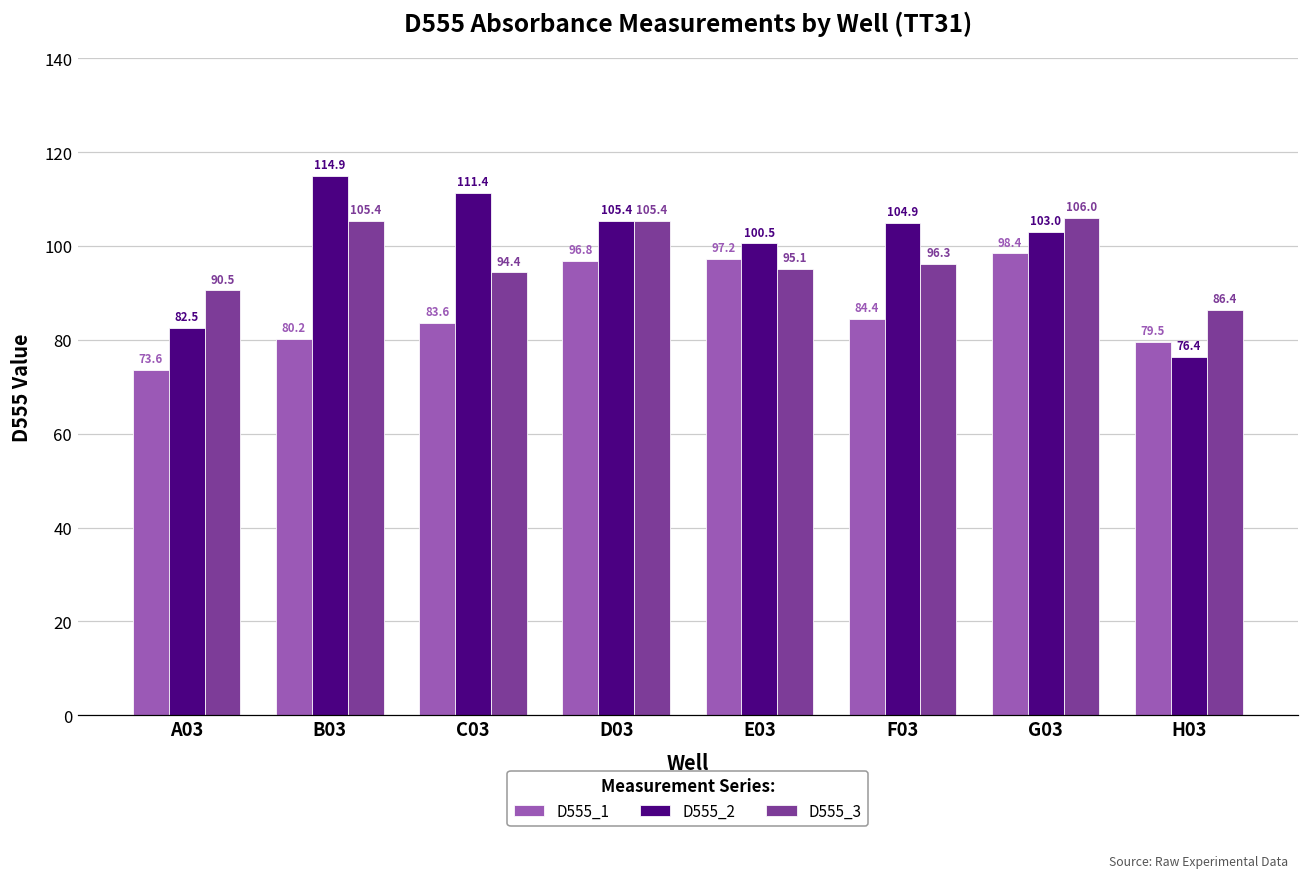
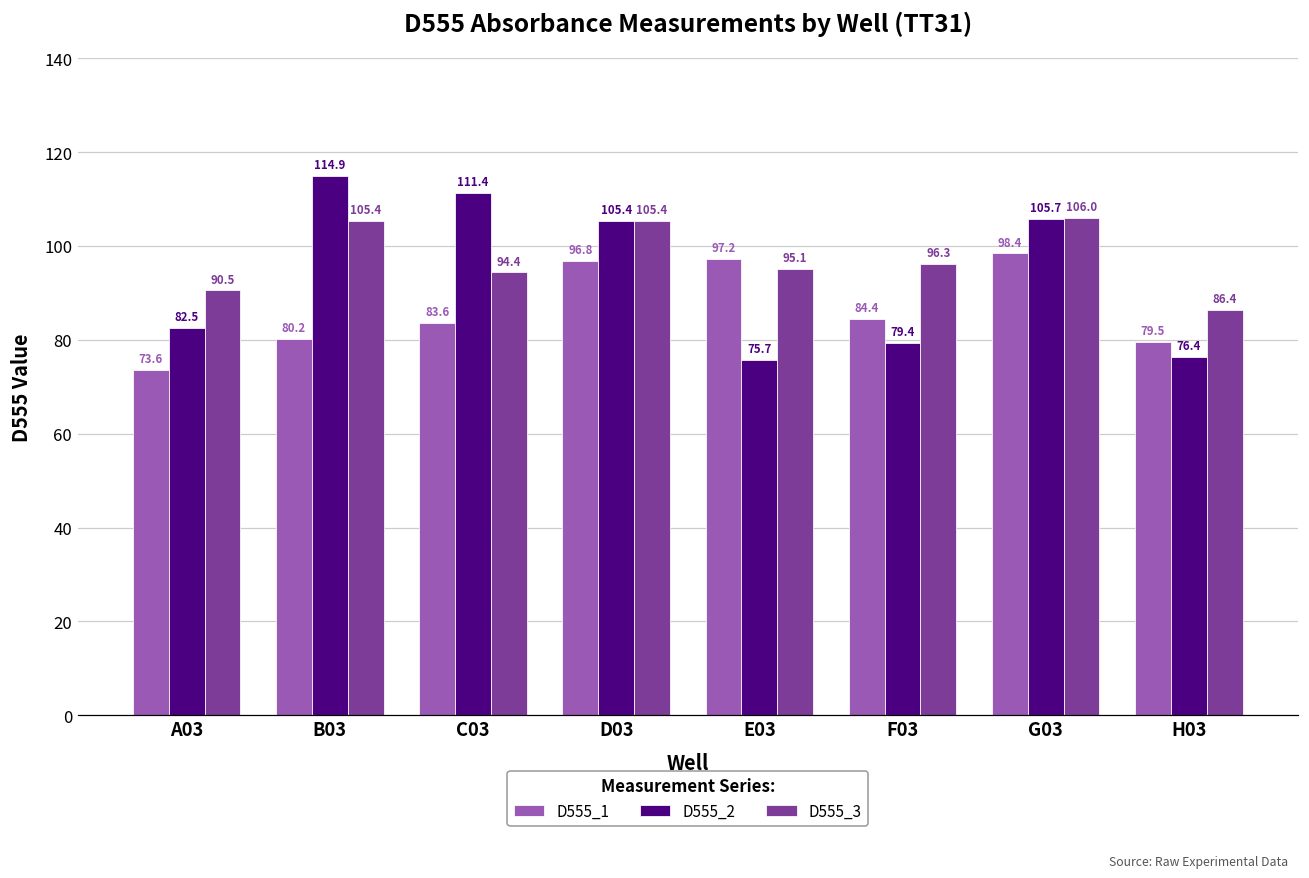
  {
    "D555_2": {
      "A03": 82.5,
      "B03": 114.9,
      "C03": 111.4,
      "D03": 105.4,
-     "E03": 100.5,
-     "F03": 104.9,
-     "G03": 103.0,
+     "E03": 75.7,
+     "F03": 79.4,
+     "G03": 105.7,
      "H03": 76.4
    }
  }
